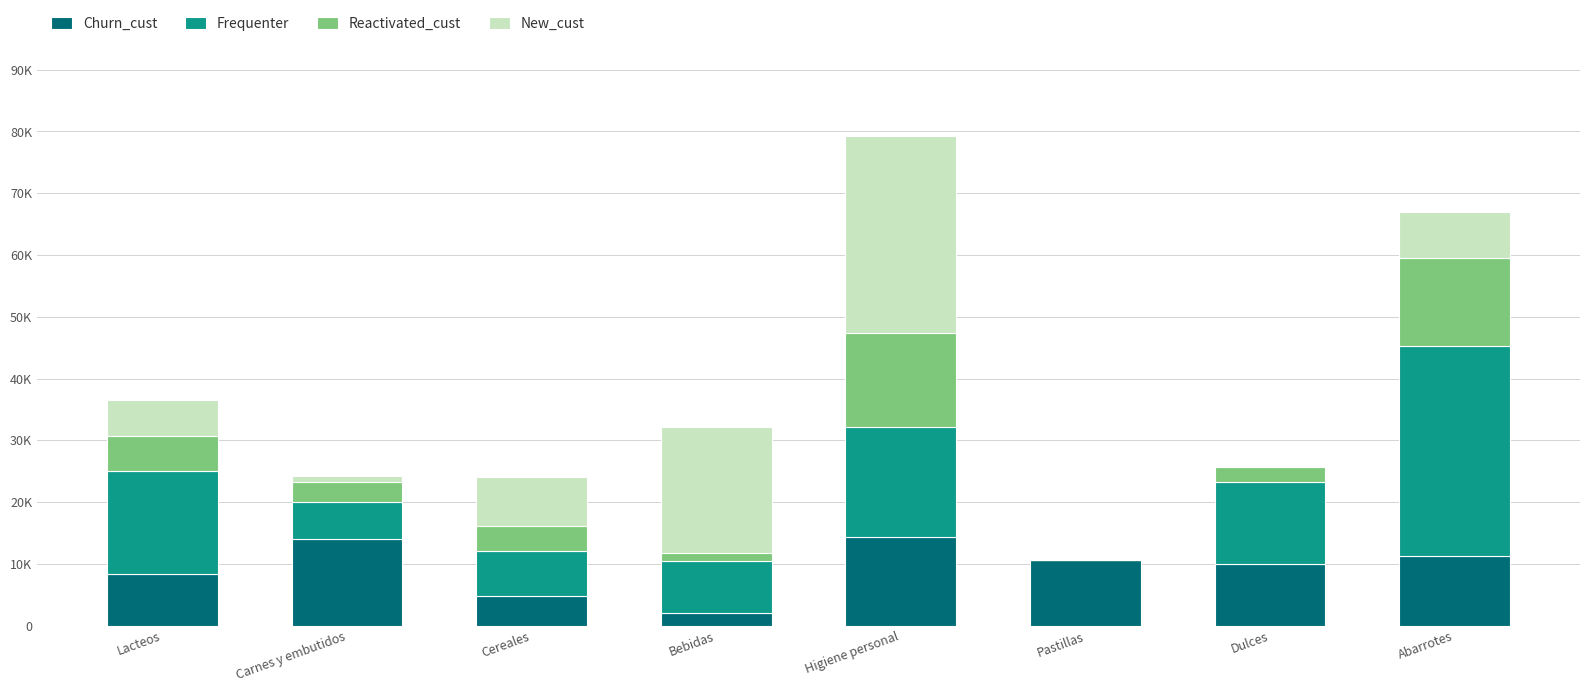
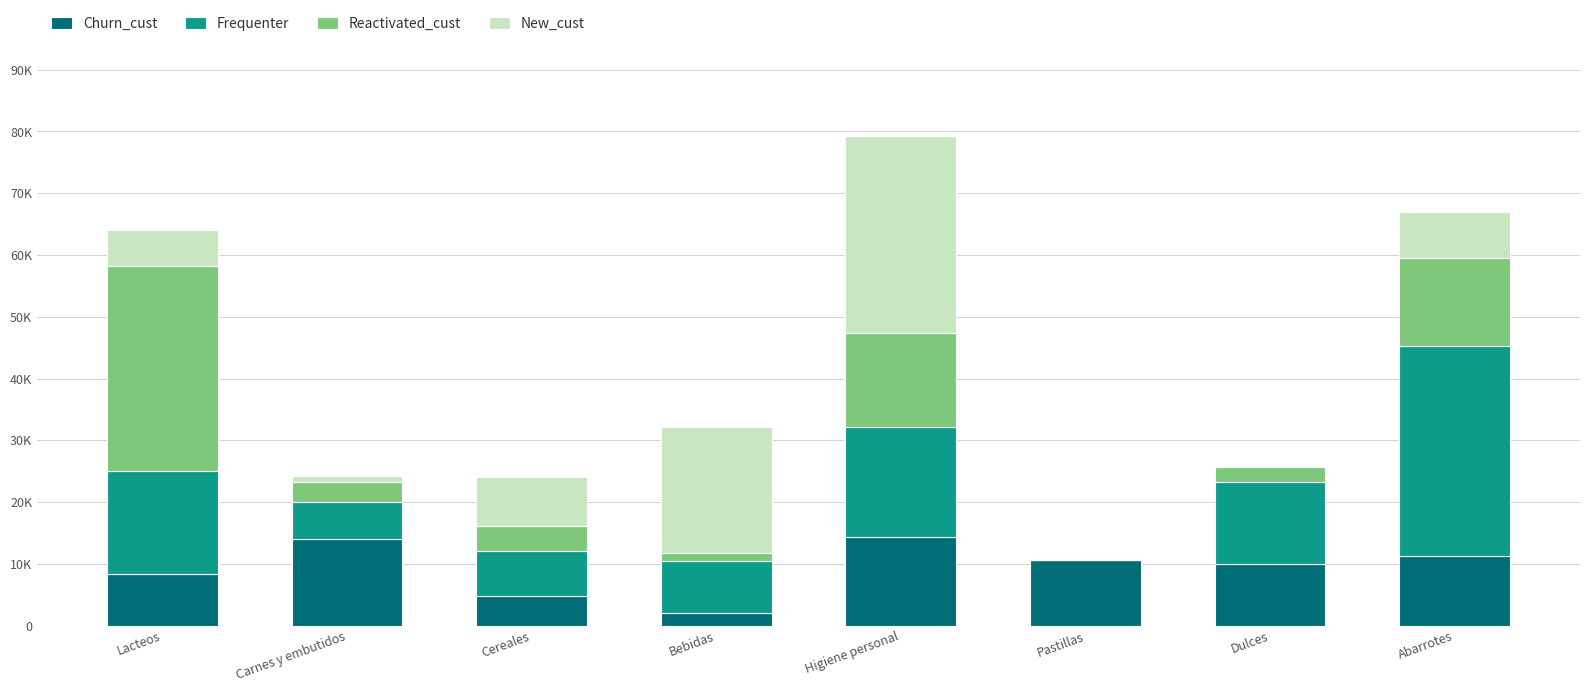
  {
    "Reactivated_cust": {
-     "Lacteos": 6000,
+     "Lacteos": 33000,
      "Carnes y embutidos": 3000,
      "Cereales": 4000,
      "Bebidas": 1000,
      "Higiene personal": 15000,
      "Pastillas": 0,
      "Dulces": 3000,
      "Abarrotes": 14000
    },
    "New_cust": {
      "Lacteos": 6000,
      "Carnes y embutidos": 1000,
      "Cereales": 8000,
      "Bebidas": 21000,
      "Higiene personal": 32000,
      "Pastillas": 0,
      "Dulces": 0,
      "Abarrotes": 7000
    }
  }
